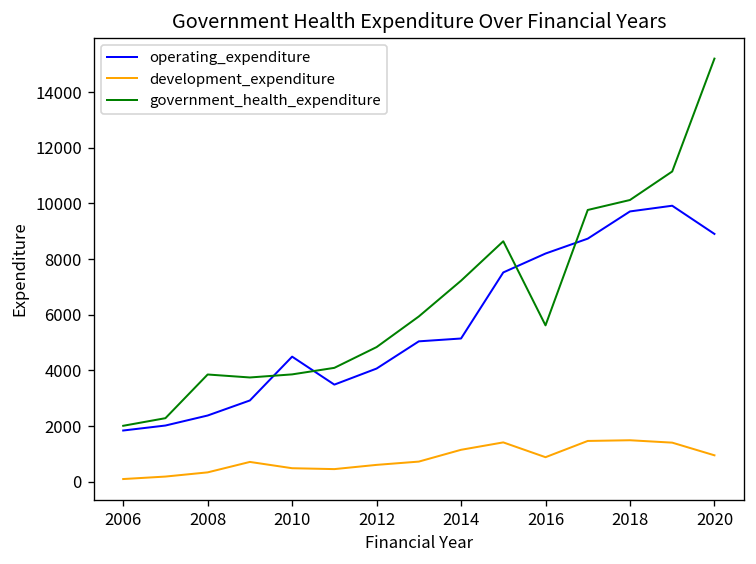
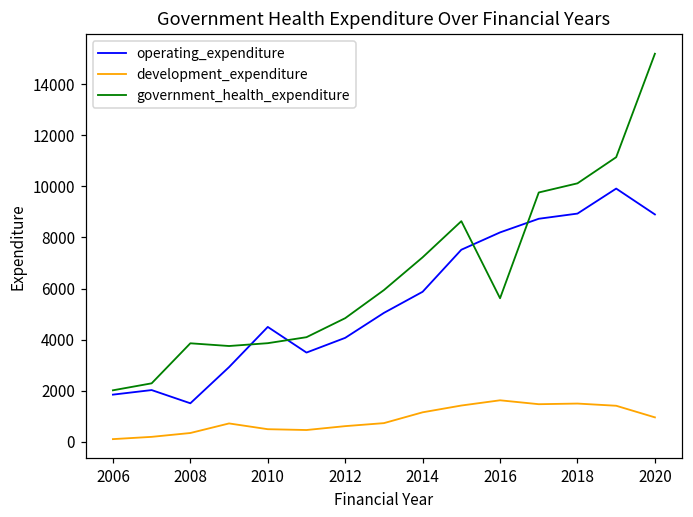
  {
    "operating_expenditure": {
      "2006": 1800,
-     "2008": 2400,
+     "2008": 1500,
      "2010": 4500,
      "2012": 4100,
-     "2014": 5100,
+     "2014": 5900,
      "2016": 8200,
-     "2018": 9700,
+     "2018": 8900,
      "2020": 8900
    },
    "development_expenditure": {
      "2006": 100,
      "2008": 300,
      "2010": 500,
      "2012": 600,
      "2014": 1100,
-     "2016": 900,
+     "2016": 1600,
      "2018": 1500,
      "2020": 900
    },
    "government_health_expenditure": {
      "2006": 2000,
      "2008": 3900,
      "2010": 3900,
      "2012": 4800,
      "2014": 7200,
      "2016": 5600,
      "2018": 10100,
      "2020": 15200
    }
  }
